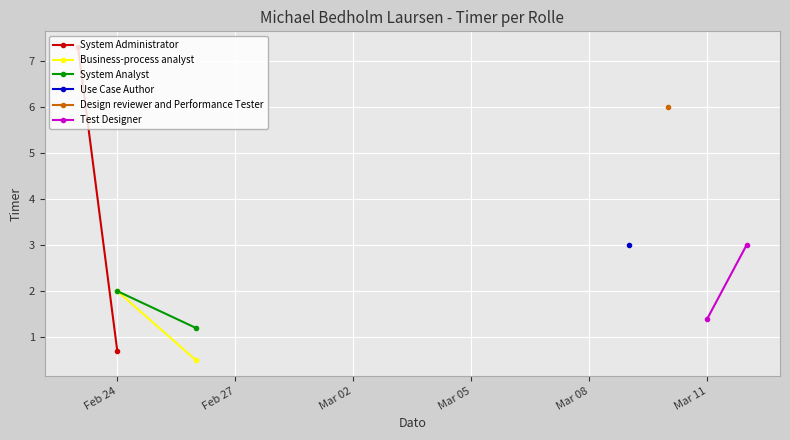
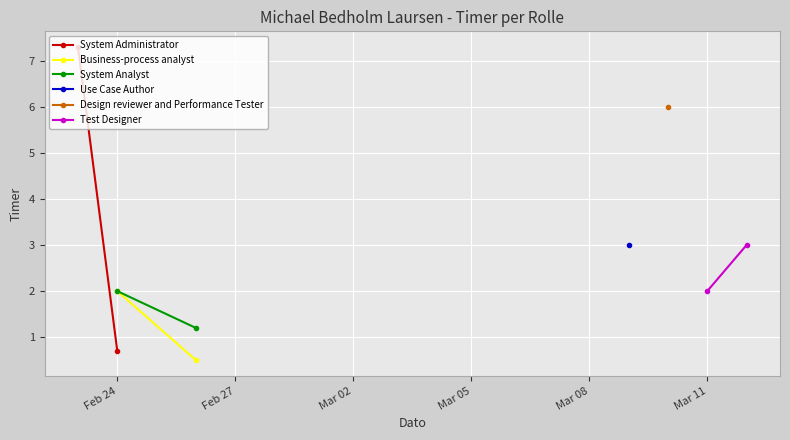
  {
    "System Administrator": {
      "Feb 24": 0.7
    },
    "Test Designer": {
-     "Mar 11": 1.4
+     "Mar 11": 2.0
    }
  }
